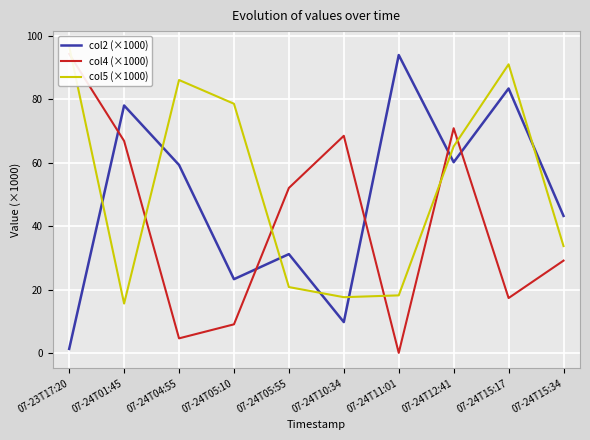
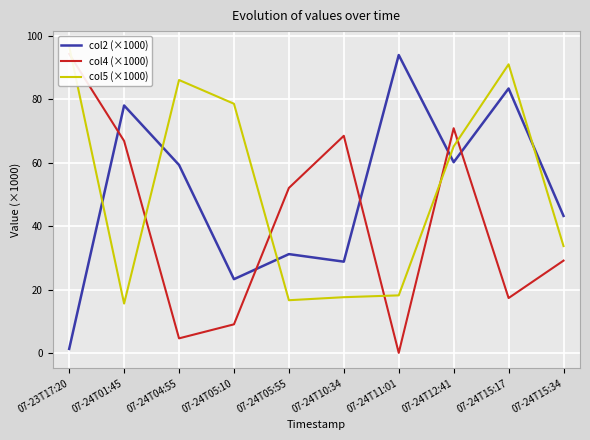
  {
    "col2 (×1000)": {
      "07-23T17:20": 1,
      "07-24T01:45": 78,
      "07-24T04:55": 59,
      "07-24T05:10": 23,
      "07-24T05:55": 31,
-     "07-24T10:34": 10,
+     "07-24T10:34": 29,
      "07-24T11:01": 94,
      "07-24T12:41": 60,
      "07-24T15:17": 83,
      "07-24T15:34": 43
    },
    "col4 (×1000)": {
      "07-24T01:45": 67,
      "07-24T04:55": 5,
      "07-24T05:10": 9,
      "07-24T05:55": 52,
      "07-24T10:34": 68,
      "07-24T11:01": 0,
      "07-24T12:41": 71,
      "07-24T15:17": 17,
      "07-24T15:34": 29
    },
    "col5 (×1000)": {
      "07-24T01:45": 16,
      "07-24T04:55": 86,
      "07-24T05:10": 79,
-     "07-24T05:55": 21,
+     "07-24T05:55": 17,
      "07-24T10:34": 18,
      "07-24T11:01": 18,
      "07-24T12:41": 65,
      "07-24T15:17": 91,
      "07-24T15:34": 34
    }
  }
